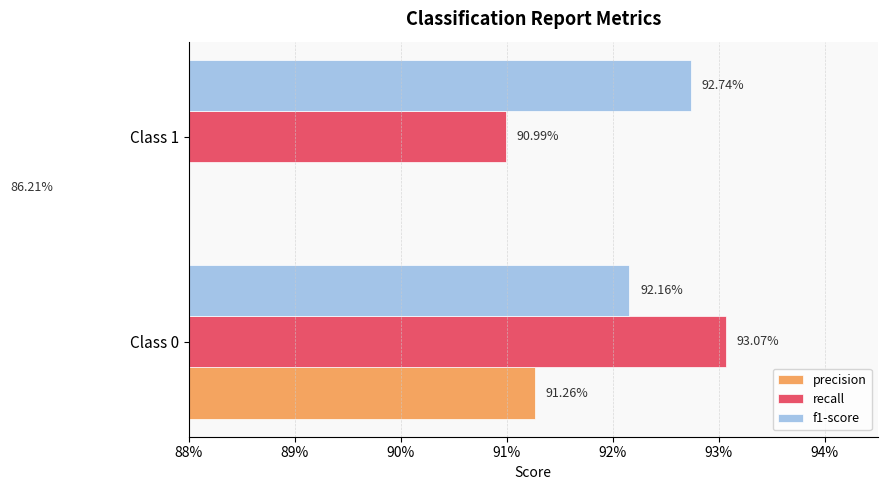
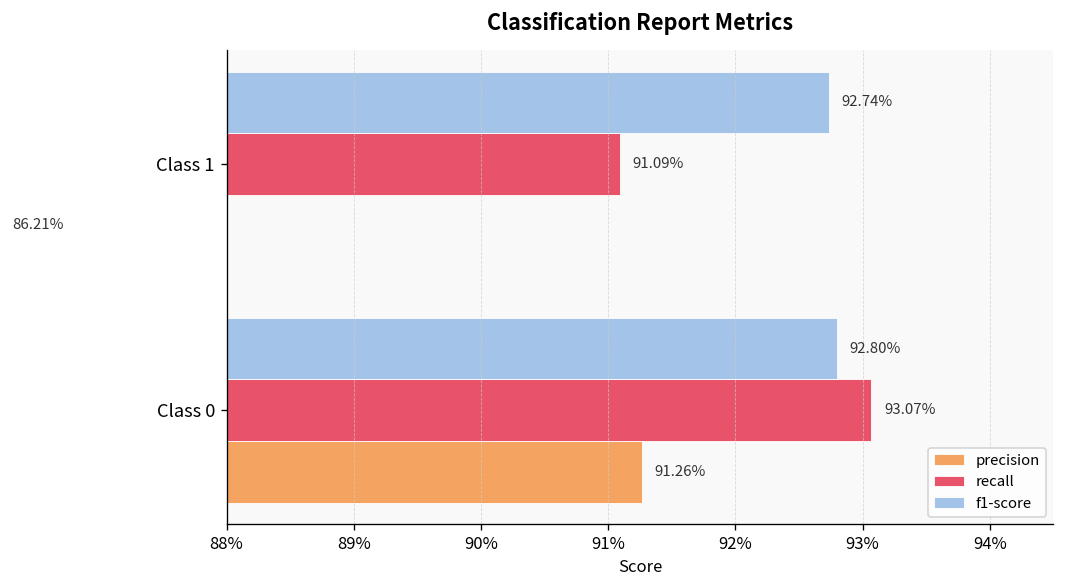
  {
    "precision": {
      "Class 0": "91.26%"
    },
    "recall": {
-     "Class 1": "90.99%",
+     "Class 1": "91.09%",
      "Class 0": "93.07%"
    },
    "f1-score": {
      "Class 1": "92.74%",
-     "Class 0": "92.16%"
+     "Class 0": "92.80%"
    }
  }
